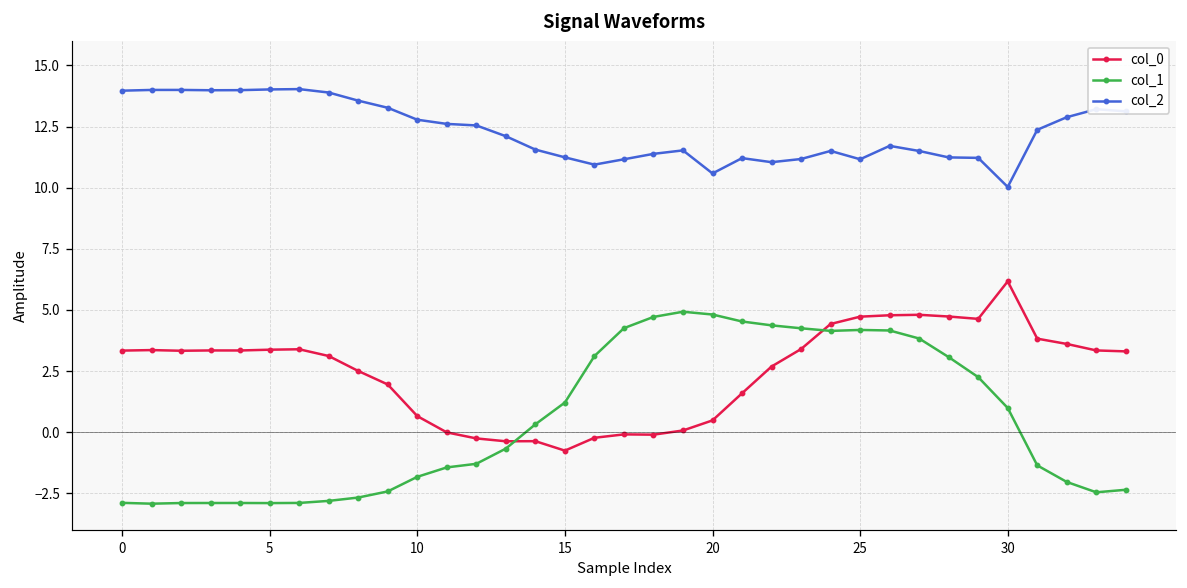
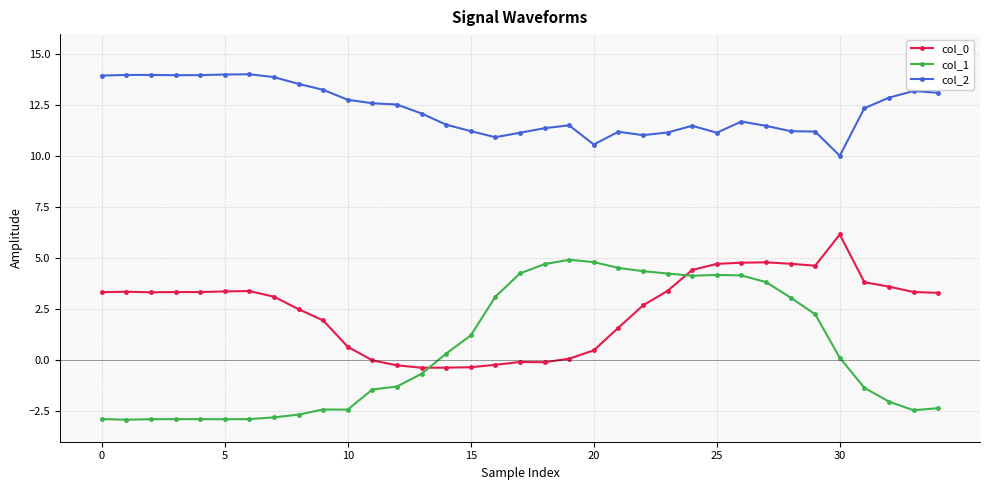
  {
    "col_0": {
      "0": 3.3,
      "5": 3.4,
      "10": 0.7,
-     "15": -0.8,
+     "15": -0.3,
      "20": 0.5,
      "25": 4.7,
      "30": 6.2
    },
    "col_1": {
      "0": -2.9,
      "5": -2.9,
-     "10": -1.8,
+     "10": -2.4,
      "15": 1.2,
      "20": 4.8,
      "25": 4.2,
-     "30": 1.0
+     "30": 0.1
    },
    "col_2": {
      "0": 14.0,
      "5": 14.0,
      "10": 12.8,
      "15": 11.2,
      "20": 10.6,
      "25": 11.2,
      "30": 10.0
    }
  }
